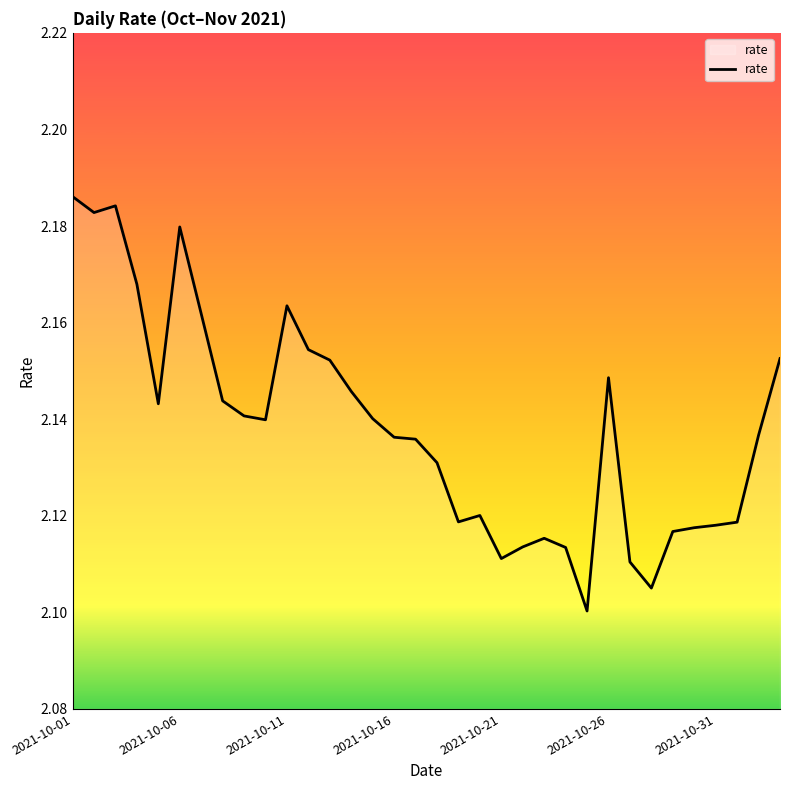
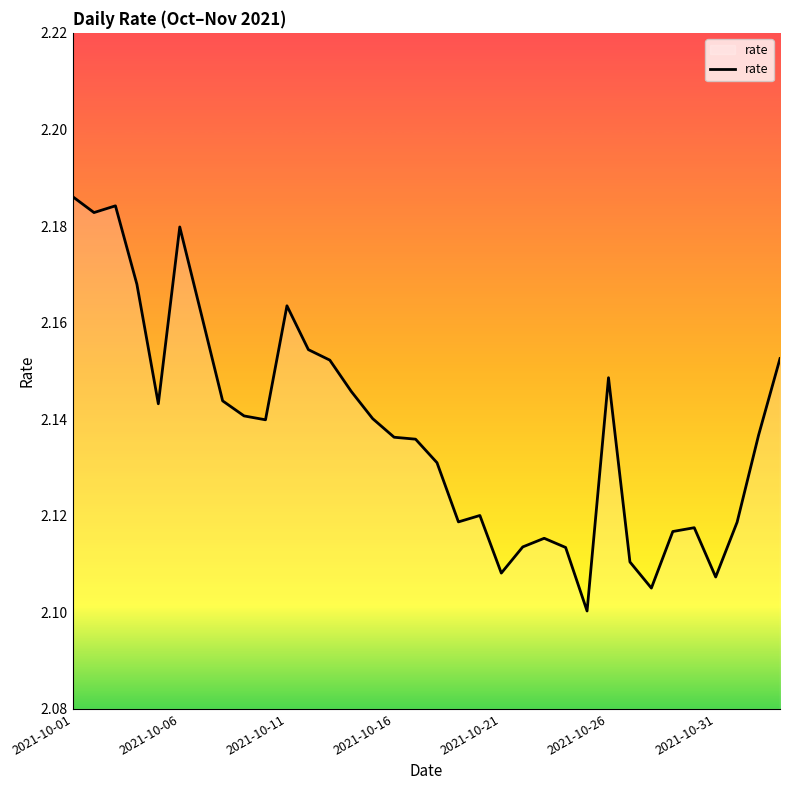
  {
    "2021-10-01": 2.186,
    "2021-10-06": 2.180,
    "2021-10-11": 2.163,
    "2021-10-16": 2.136,
-   "2021-10-21": 2.111,
+   "2021-10-21": 2.108,
    "2021-10-26": 2.149,
-   "2021-10-31": 2.118
+   "2021-10-31": 2.107
  }
